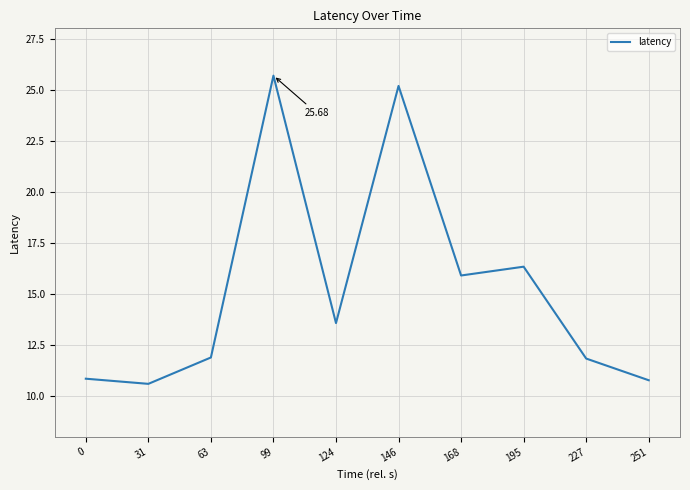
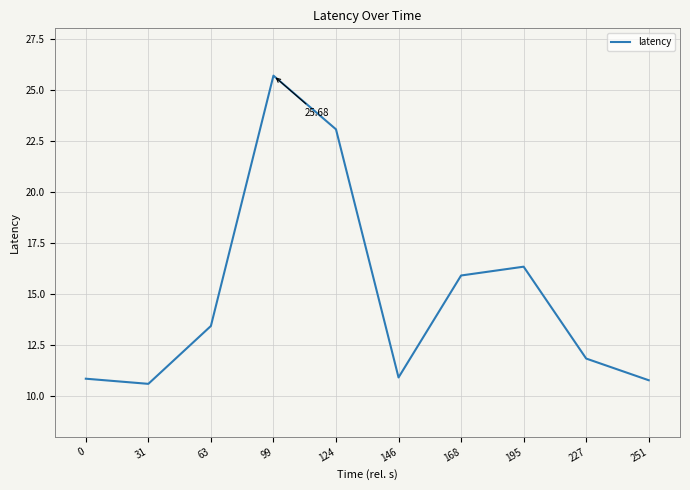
  {
    "0": 10.8,
    "31": 10.6,
-   "63": 11.9,
-   "124": 13.6,
-   "146": 25.2,
+   "63": 13.4,
+   "124": 23.1,
+   "146": 10.9,
    "168": 15.9,
    "195": 16.3,
    "227": 11.8,
    "251": 10.8
  }
